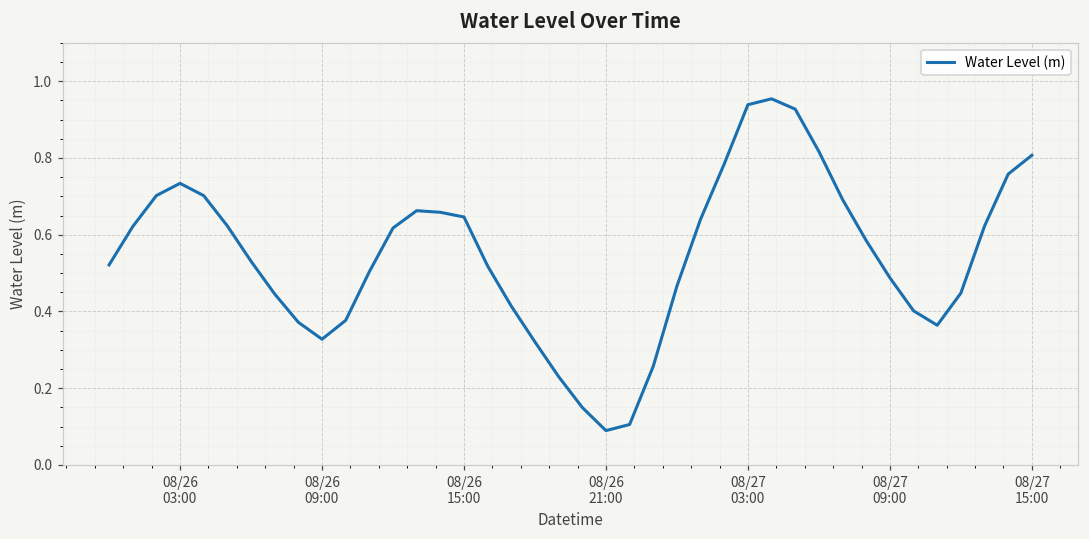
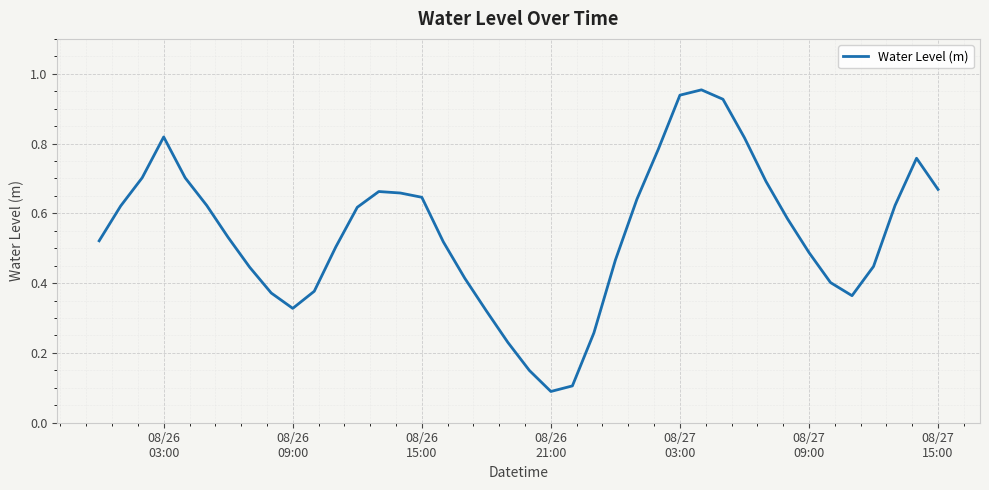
  {
-   "08/26 03:00": 0.73,
+   "08/26 03:00": 0.82,
    "08/26 09:00": 0.33,
    "08/26 15:00": 0.65,
    "08/26 21:00": 0.09,
    "08/27 03:00": 0.94,
    "08/27 09:00": 0.49,
-   "08/27 15:00": 0.81
+   "08/27 15:00": 0.67
  }
